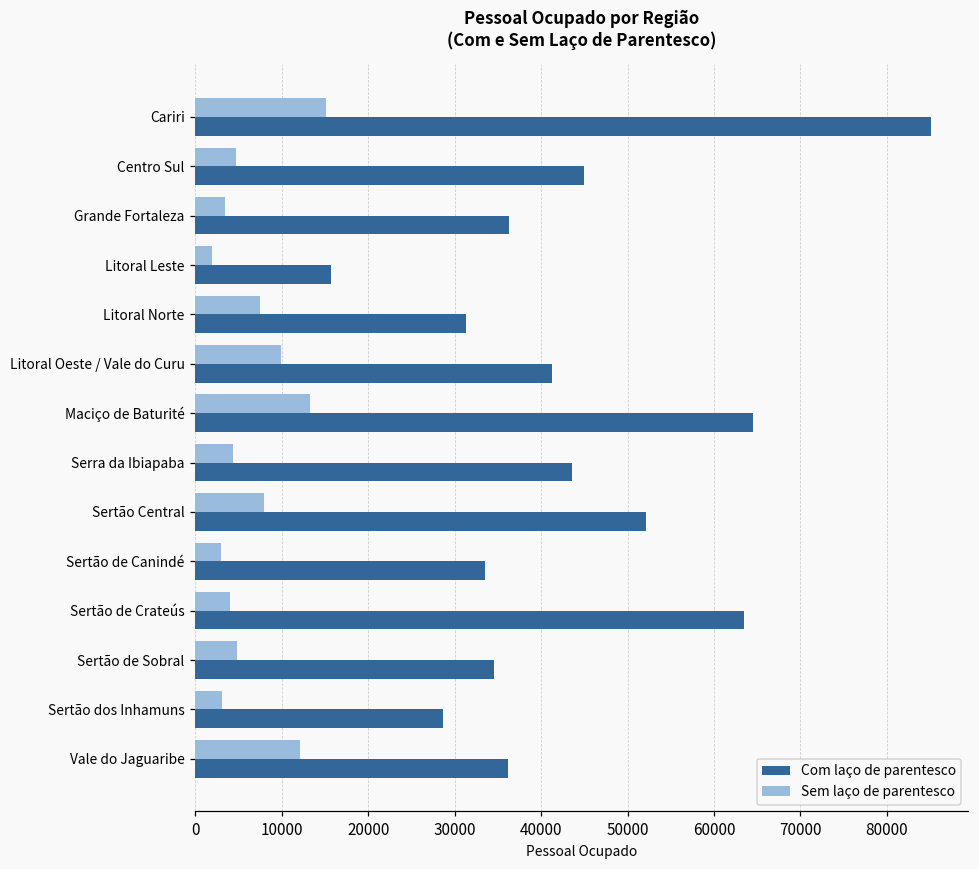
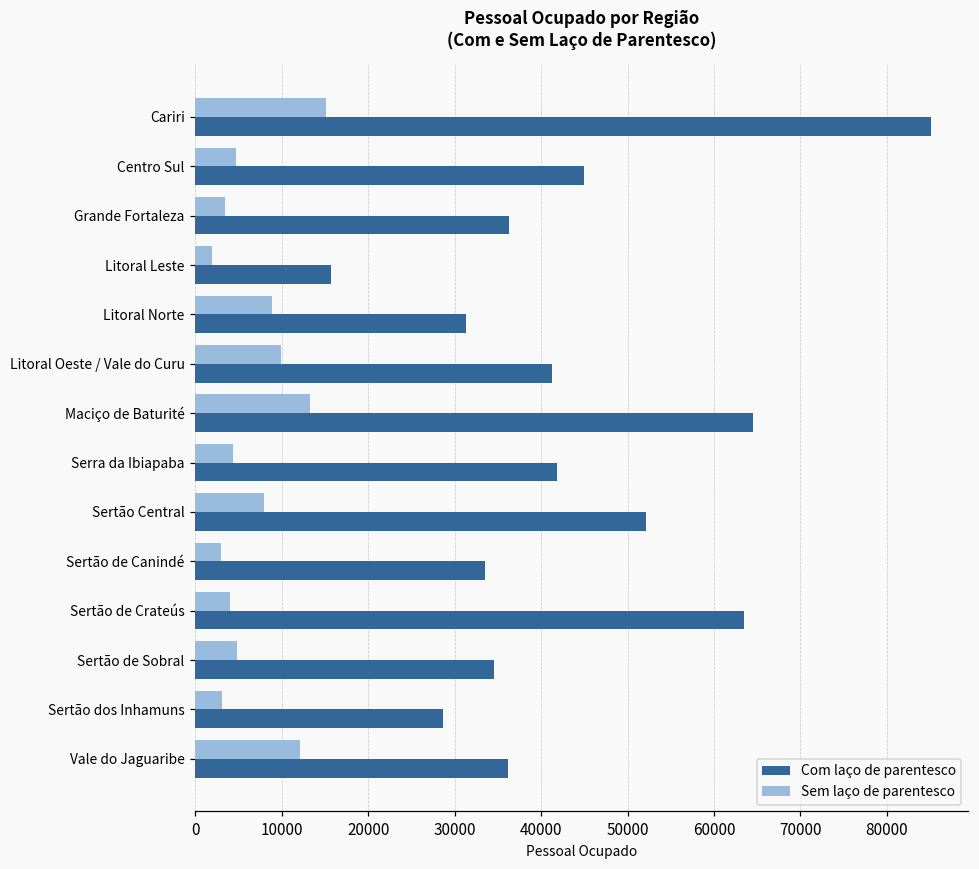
  {
    "Com laço de parentesco": {
      "Cariri": 85000,
      "Centro Sul": 45000,
      "Grande Fortaleza": 36000,
      "Litoral Leste": 16000,
      "Litoral Norte": 31000,
      "Litoral Oeste / Vale do Curu": 41000,
      "Maciço de Baturité": 65000,
-     "Serra da Ibiapaba": 44000,
+     "Serra da Ibiapaba": 42000,
      "Sertão Central": 52000,
      "Sertão de Canindé": 34000,
      "Sertão de Crateús": 63000,
      "Sertão de Sobral": 35000,
      "Sertão dos Inhamuns": 29000,
      "Vale do Jaguaribe": 36000
    },
    "Sem laço de parentesco": {
      "Cariri": 15000,
      "Centro Sul": 5000,
      "Grande Fortaleza": 3000,
      "Litoral Leste": 2000,
-     "Litoral Norte": 8000,
+     "Litoral Norte": 9000,
      "Litoral Oeste / Vale do Curu": 10000,
      "Maciço de Baturité": 13000,
      "Serra da Ibiapaba": 4000,
      "Sertão Central": 8000,
      "Sertão de Canindé": 3000,
      "Sertão de Crateús": 4000,
      "Sertão de Sobral": 5000,
      "Sertão dos Inhamuns": 3000,
      "Vale do Jaguaribe": 12000
    }
  }
